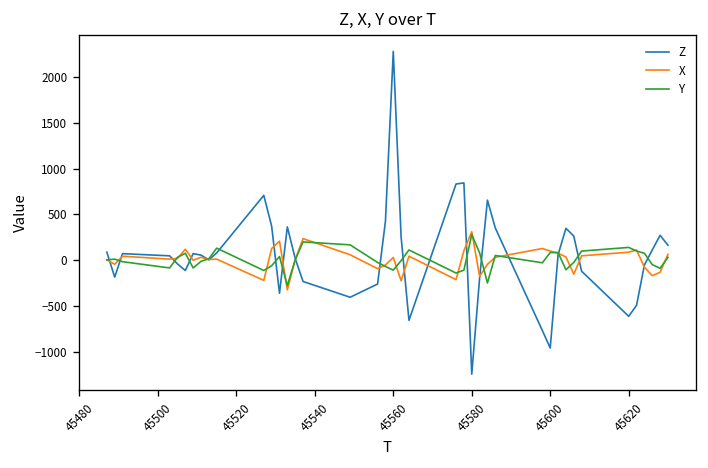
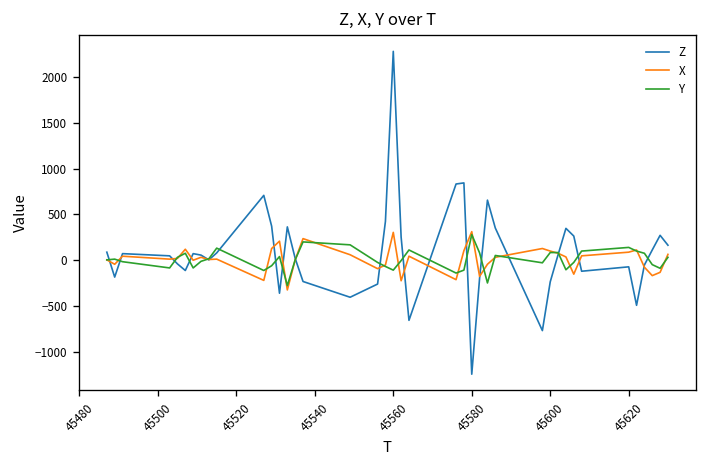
  {
    "Z": {
      "45560": 2300,
      "45580": -1200,
-     "45600": -1000,
-     "45620": -600
+     "45600": -200,
+     "45620": -100
    },
    "X": {
-     "45560": 0,
+     "45560": 300,
      "45620": 100
    },
    "Y": {
      "45560": -100,
      "45620": 100
    }
  }
